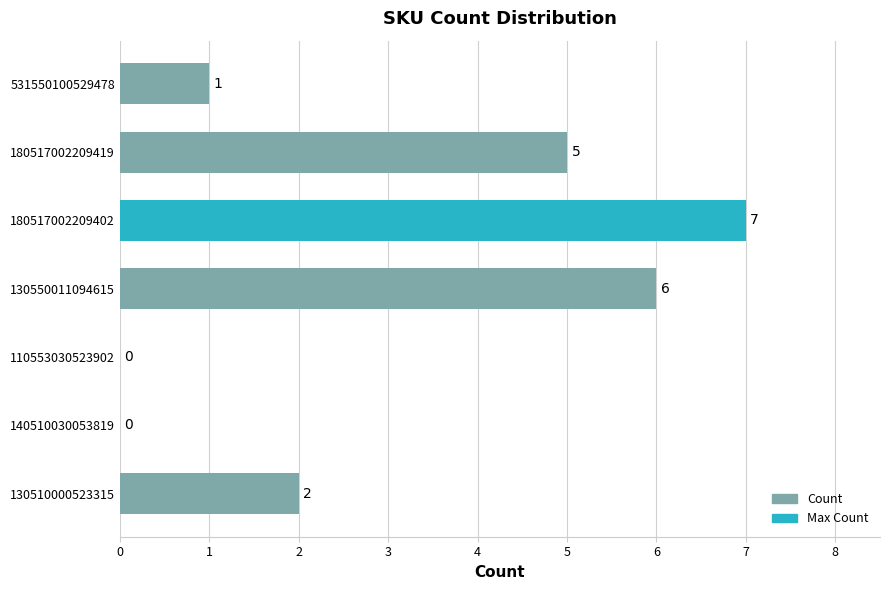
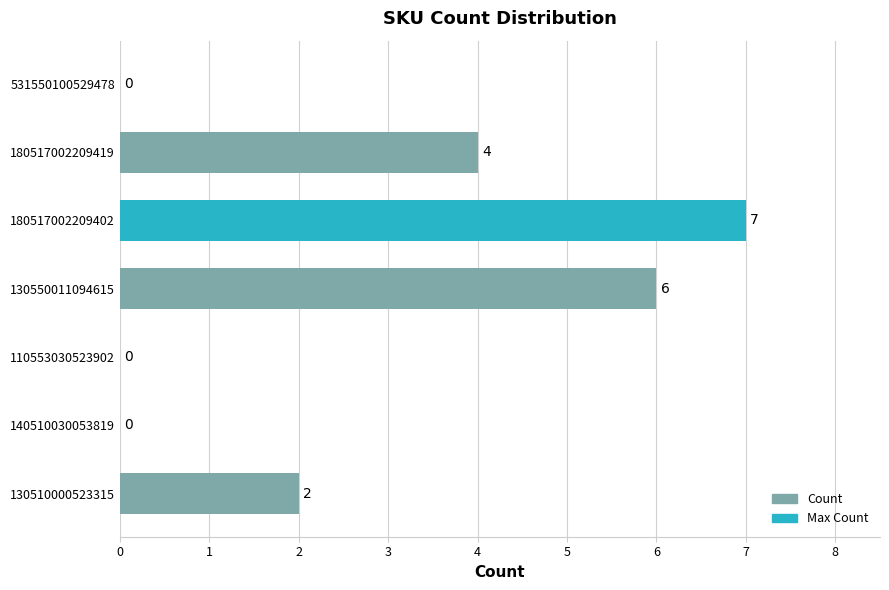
  {
-   "531550100529478": 1,
-   "180517002209419": 5,
+   "531550100529478": 0,
+   "180517002209419": 4,
    "180517002209402": 7,
    "130550011094615": 6,
    "110553030523902": 0,
    "140510030053819": 0,
    "130510000523315": 2
  }
